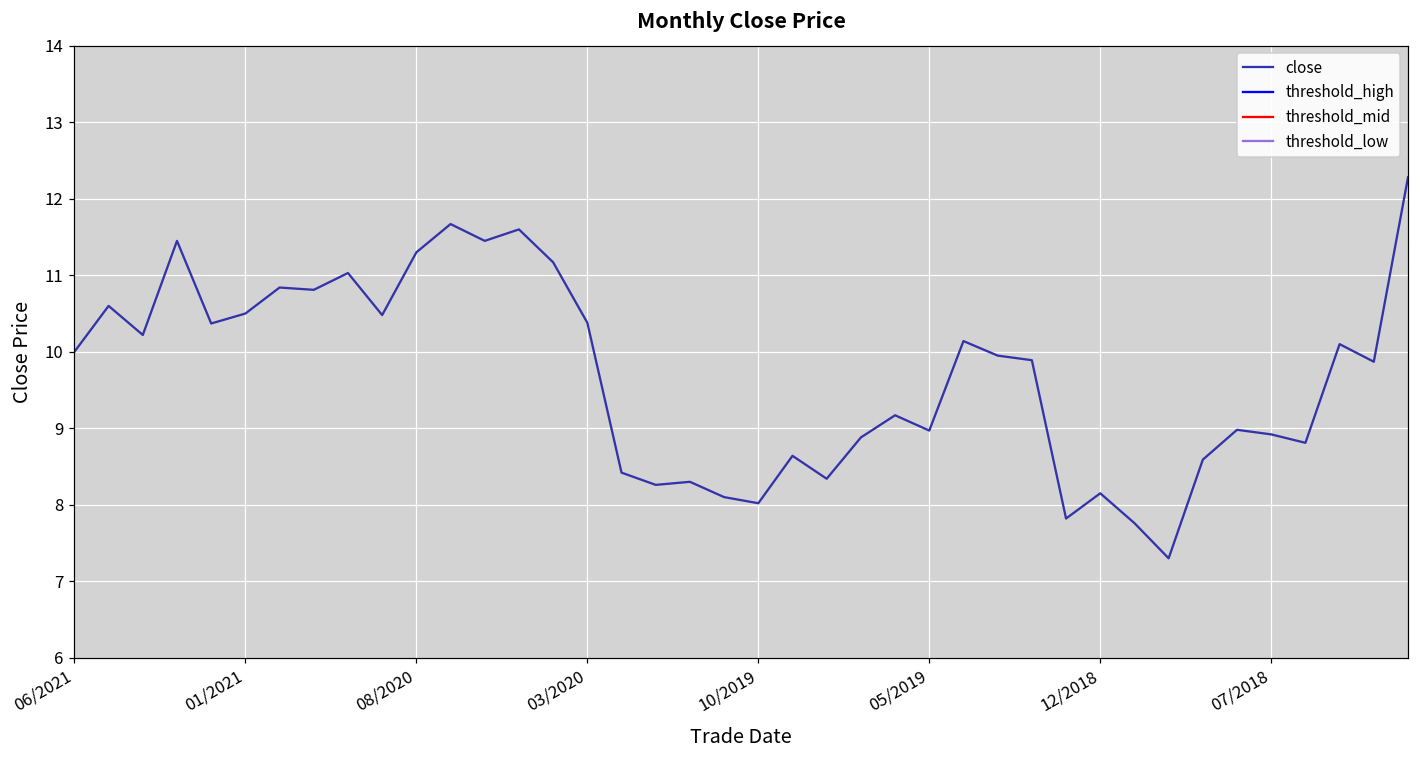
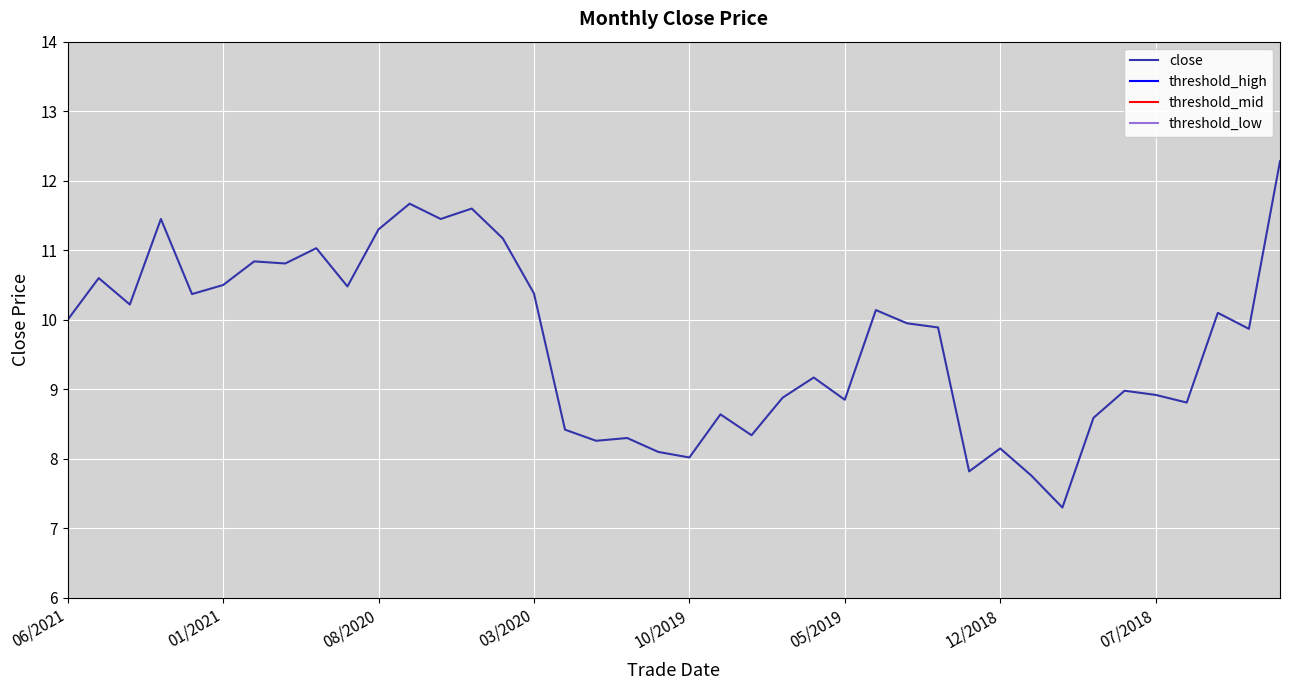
  {
    "06/2021": 10.0,
    "01/2021": 10.5,
    "08/2020": 11.3,
    "03/2020": 10.4,
    "10/2019": 8.0,
-   "05/2019": 9.0,
+   "05/2019": 8.9,
    "12/2018": 8.2,
    "07/2018": 8.9
  }
